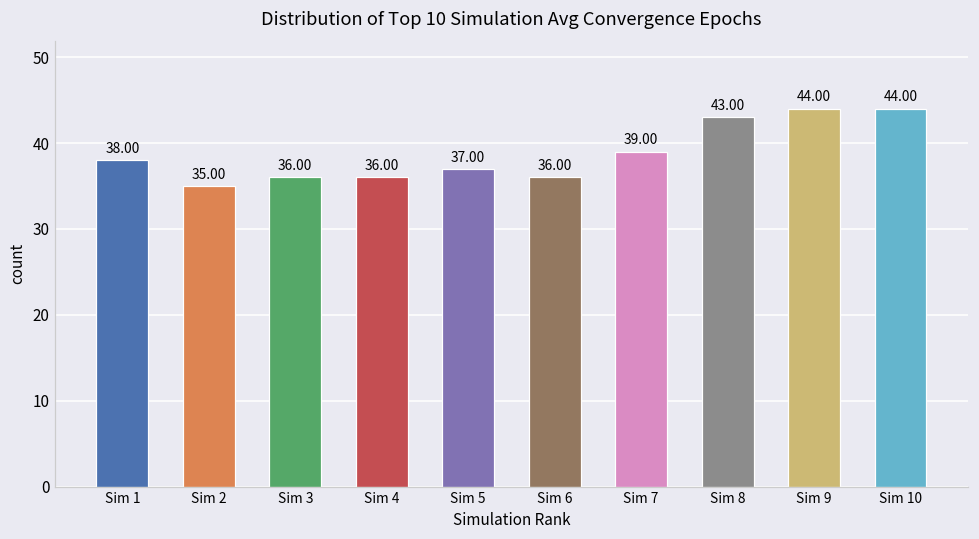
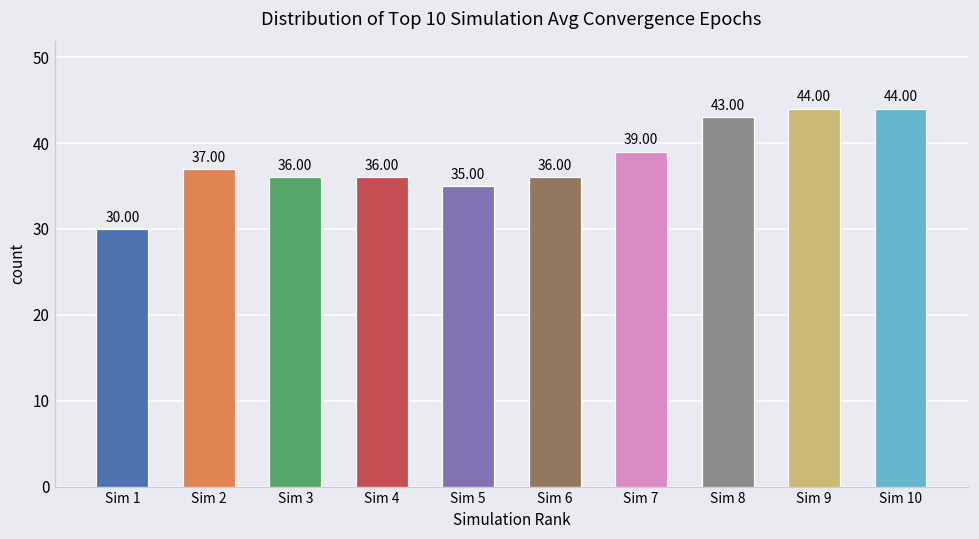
  {
-   "Sim 1": 38.00,
-   "Sim 2": 35.00,
+   "Sim 1": 30.00,
+   "Sim 2": 37.00,
    "Sim 3": 36.00,
    "Sim 4": 36.00,
-   "Sim 5": 37.00,
+   "Sim 5": 35.00,
    "Sim 6": 36.00,
    "Sim 7": 39.00,
    "Sim 8": 43.00,
    "Sim 9": 44.00,
    "Sim 10": 44.00
  }
